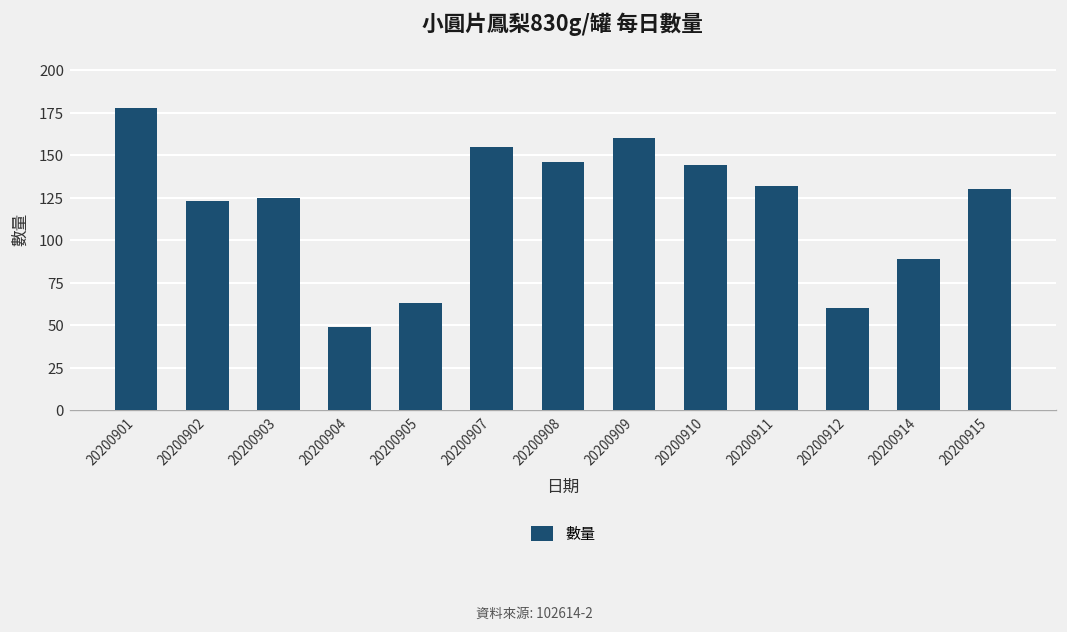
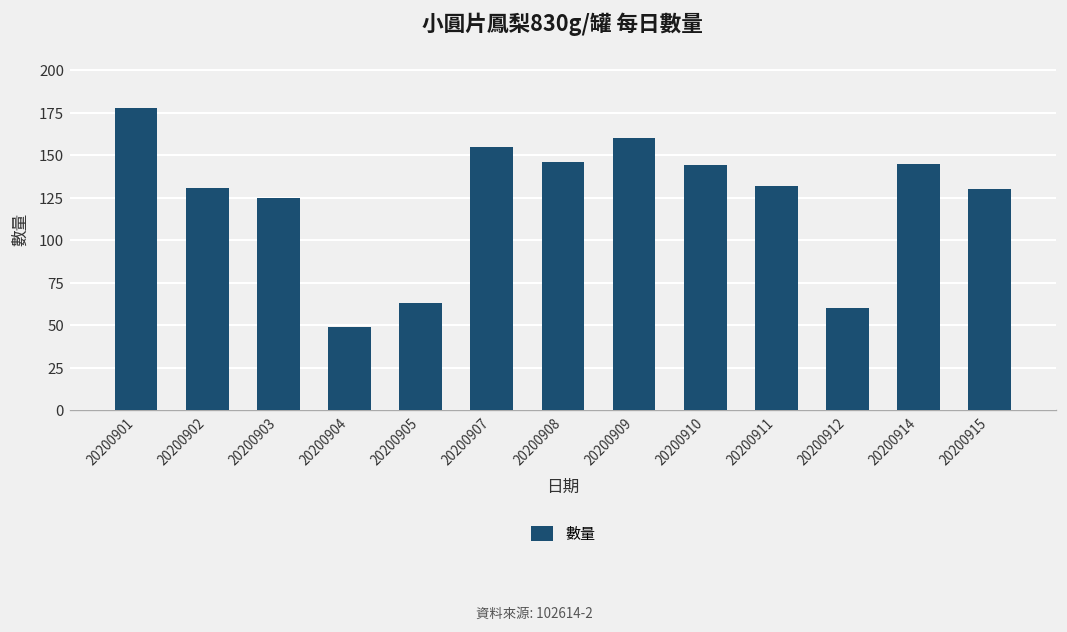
  {
    "20200901": 178,
-   "20200902": 123,
+   "20200902": 131,
    "20200903": 125,
    "20200904": 49,
    "20200905": 63,
    "20200907": 155,
    "20200908": 146,
    "20200909": 160,
    "20200910": 144,
    "20200911": 132,
    "20200912": 60,
-   "20200914": 89,
+   "20200914": 145,
    "20200915": 130
  }
